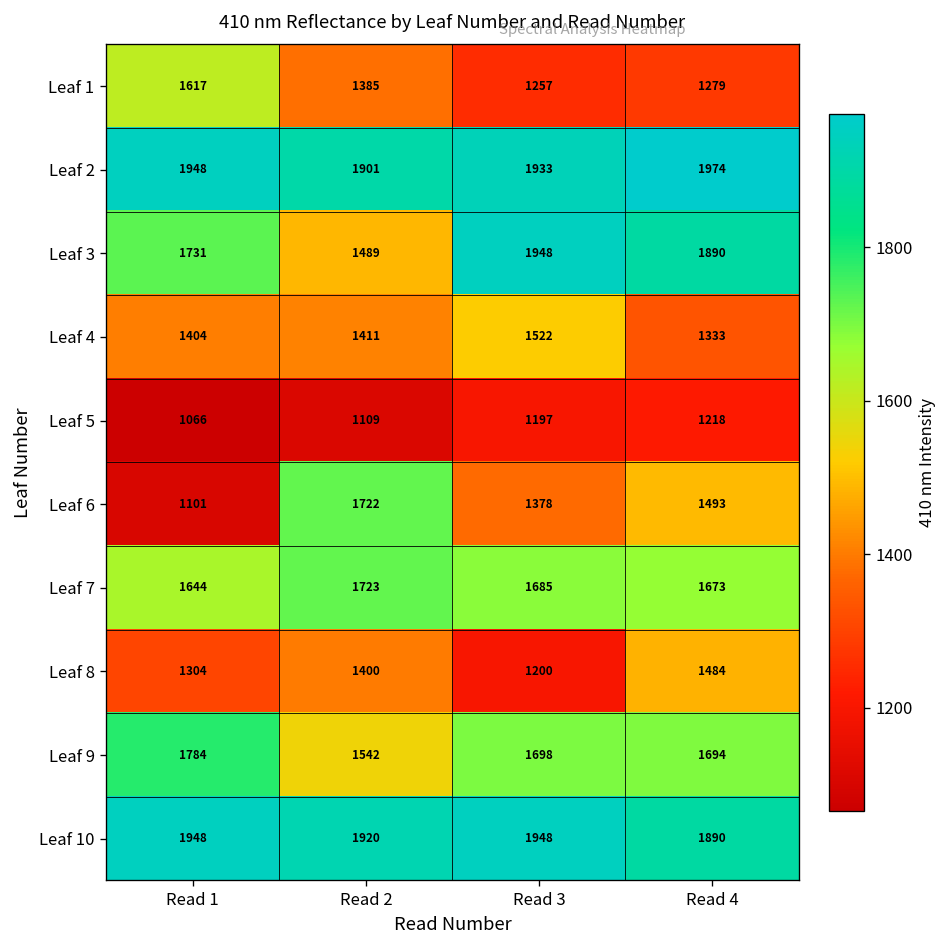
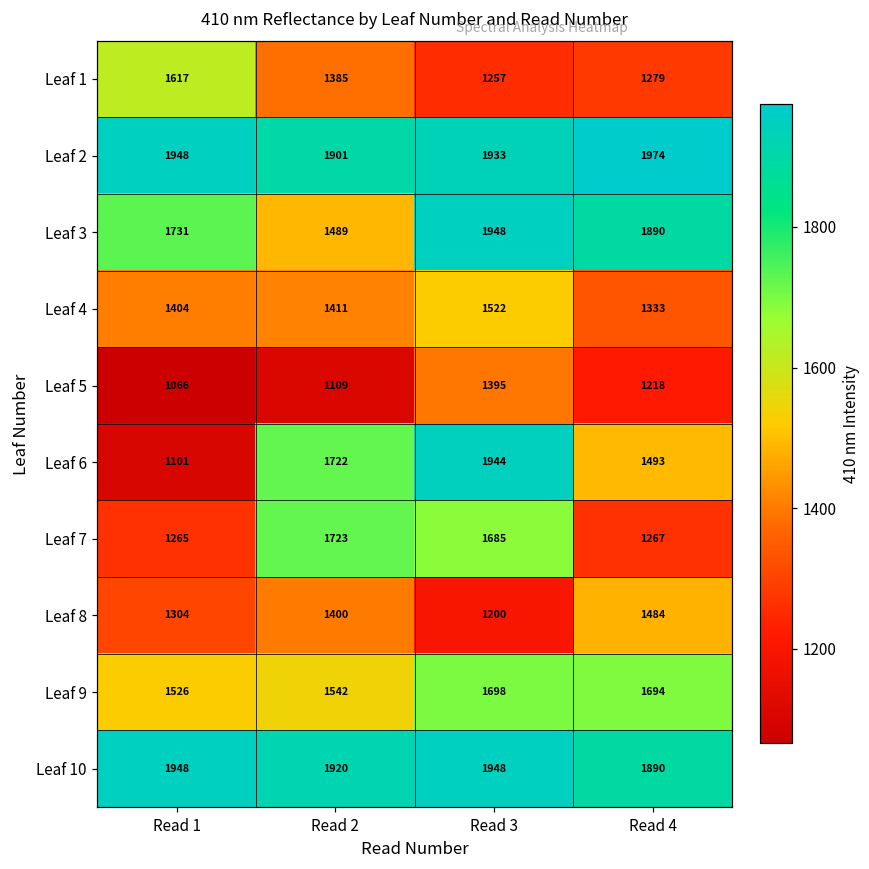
  {
    "Leaf 1": {
      "Read 1": 1617,
      "Read 2": 1385,
      "Read 3": 1257,
      "Read 4": 1279
    },
    "Leaf 2": {
      "Read 1": 1948,
      "Read 2": 1901,
      "Read 3": 1933,
      "Read 4": 1974
    },
    "Leaf 3": {
      "Read 1": 1731,
      "Read 2": 1489,
      "Read 3": 1948,
      "Read 4": 1890
    },
    "Leaf 4": {
      "Read 1": 1404,
      "Read 2": 1411,
      "Read 3": 1522,
      "Read 4": 1333
    },
    "Leaf 5": {
      "Read 1": 1066,
      "Read 2": 1109,
-     "Read 3": 1197,
+     "Read 3": 1395,
      "Read 4": 1218
    },
    "Leaf 6": {
      "Read 1": 1101,
      "Read 2": 1722,
-     "Read 3": 1378,
+     "Read 3": 1944,
      "Read 4": 1493
    },
    "Leaf 7": {
-     "Read 1": 1644,
+     "Read 1": 1265,
      "Read 2": 1723,
      "Read 3": 1685,
-     "Read 4": 1673
+     "Read 4": 1267
    },
    "Leaf 8": {
      "Read 1": 1304,
      "Read 2": 1400,
      "Read 3": 1200,
      "Read 4": 1484
    },
    "Leaf 9": {
-     "Read 1": 1784,
+     "Read 1": 1526,
      "Read 2": 1542,
      "Read 3": 1698,
      "Read 4": 1694
    },
    "Leaf 10": {
      "Read 1": 1948,
      "Read 2": 1920,
      "Read 3": 1948,
      "Read 4": 1890
    }
  }
